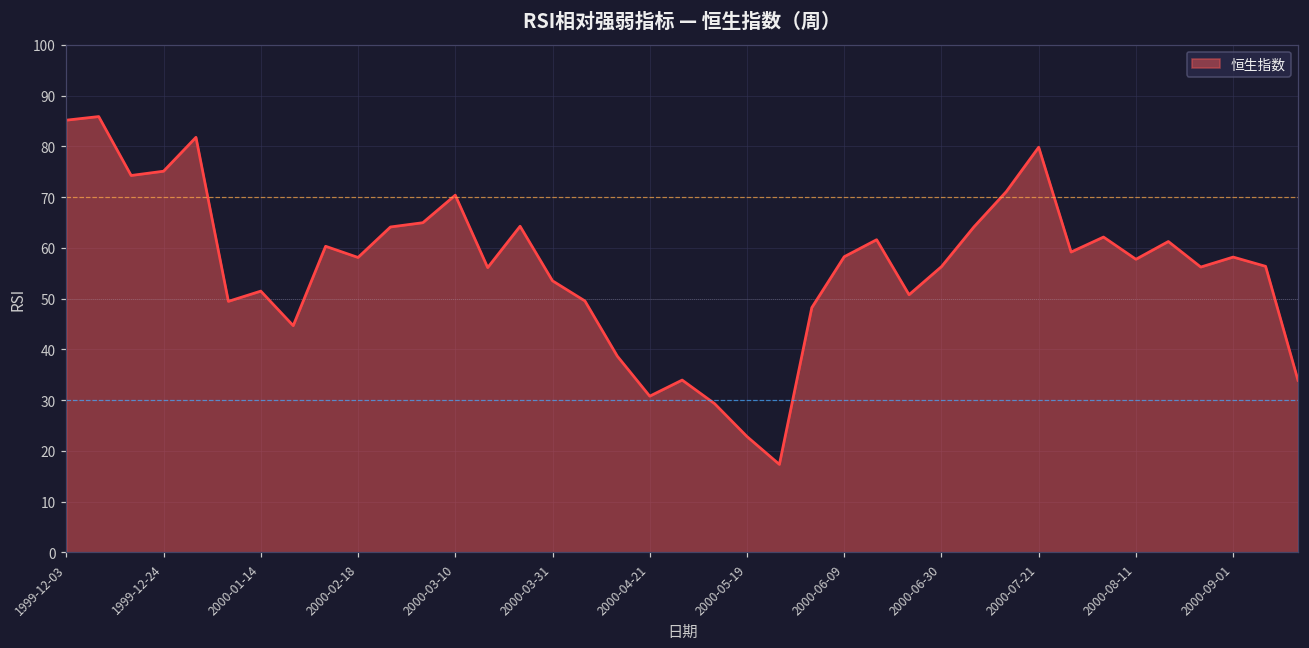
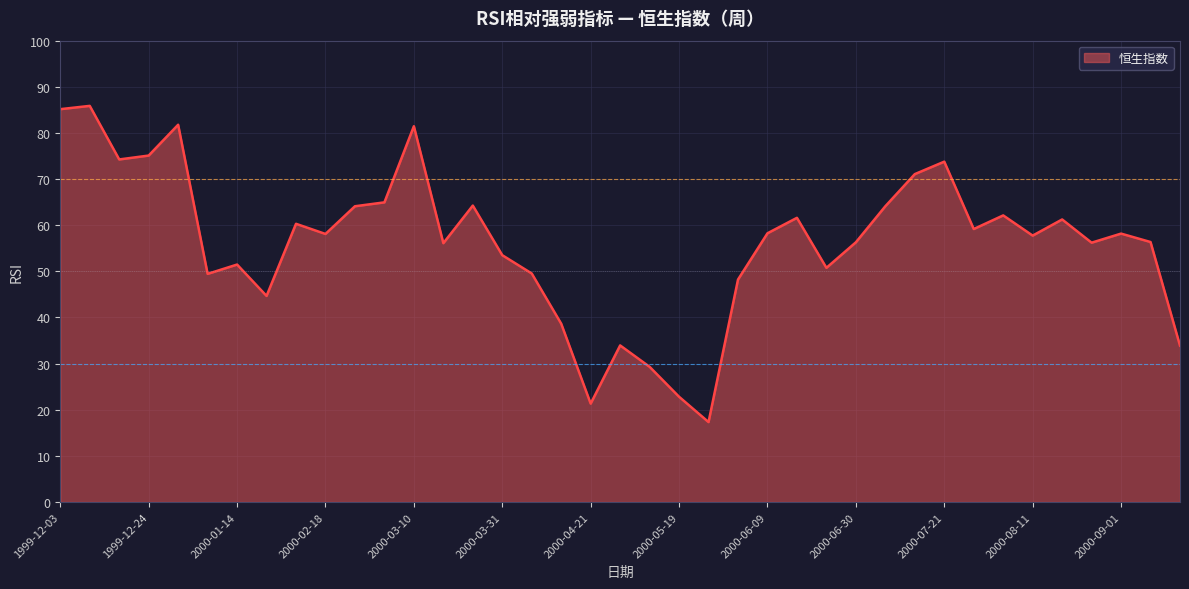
  {
    "1999-12-03": 85,
    "1999-12-24": 75,
    "2000-01-14": 51,
    "2000-02-18": 58,
-   "2000-03-10": 70,
+   "2000-03-10": 81,
    "2000-03-31": 53,
-   "2000-04-21": 31,
+   "2000-04-21": 21,
    "2000-05-19": 23,
    "2000-06-09": 58,
    "2000-06-30": 56,
-   "2000-07-21": 80,
+   "2000-07-21": 74,
    "2000-08-11": 58,
    "2000-09-01": 58
  }
